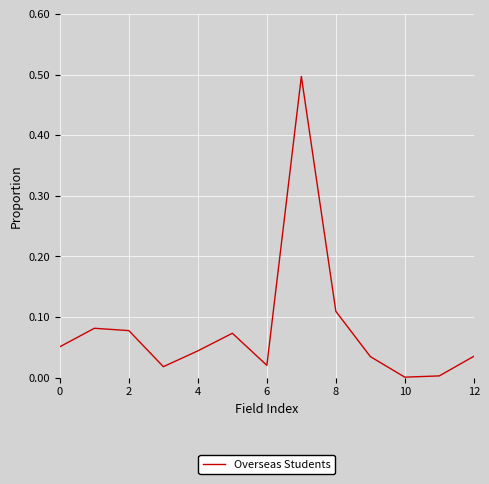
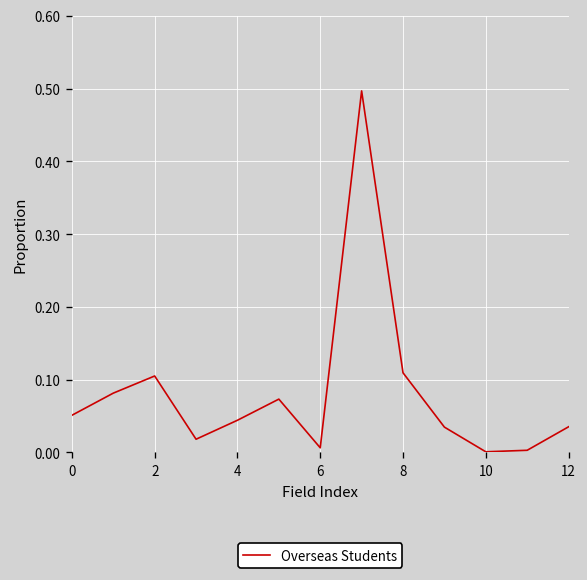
  {
    "0": 0.05,
-   "2": 0.08,
+   "2": 0.11,
    "4": 0.04,
-   "6": 0.02,
+   "6": 0.01,
    "8": 0.11,
    "10": 0.00,
    "12": 0.04
  }
